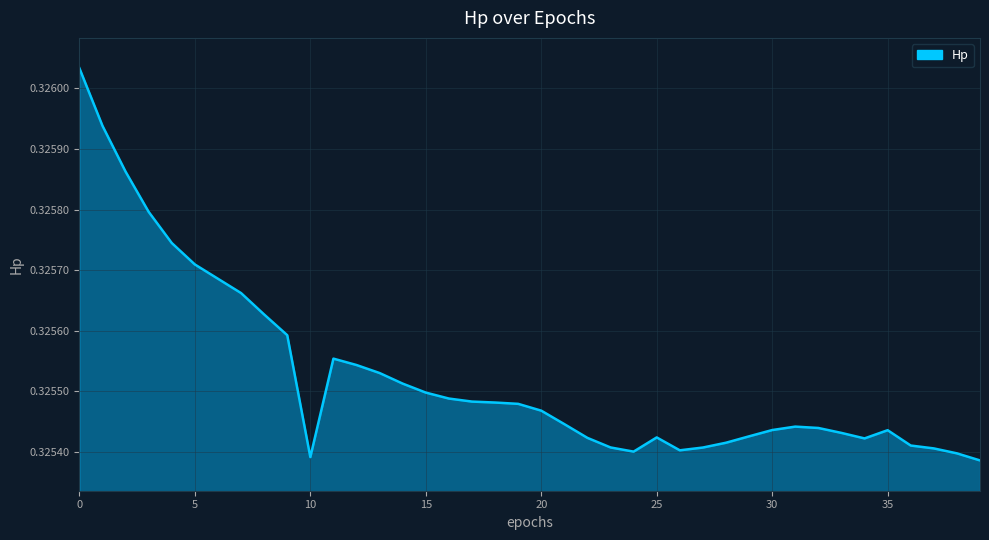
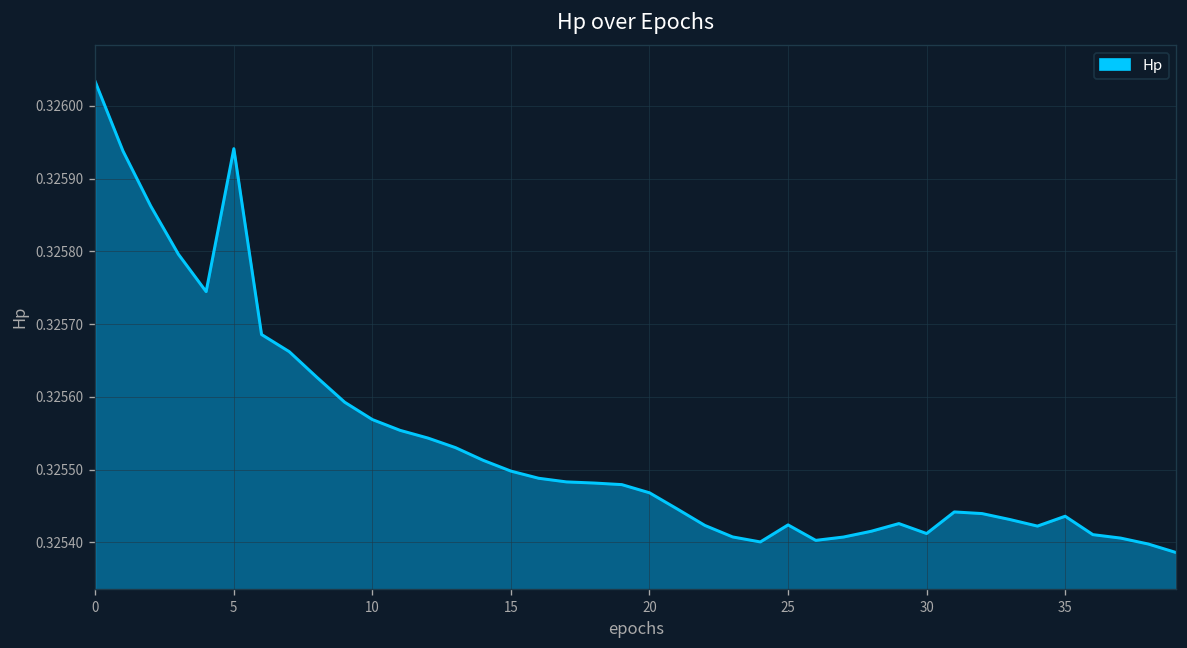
  {
    "0": 0.32603,
-   "5": 0.32571,
-   "10": 0.32539,
+   "5": 0.32594,
+   "10": 0.32557,
    "15": 0.32550,
    "20": 0.32547,
    "25": 0.32542,
-   "30": 0.32544,
+   "30": 0.32541,
    "35": 0.32544
  }
